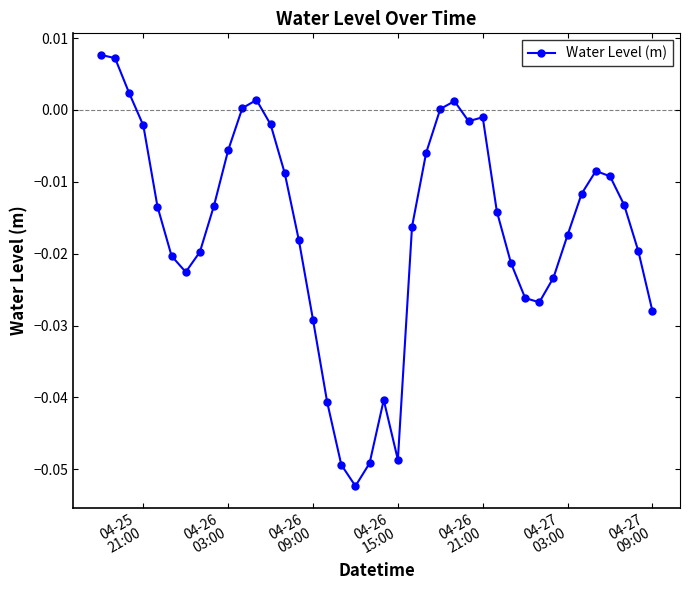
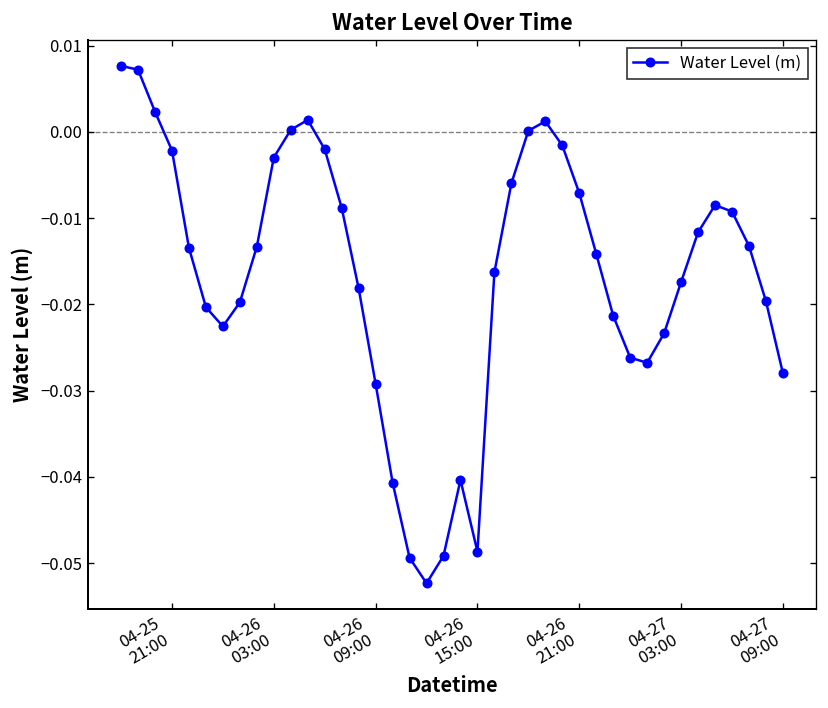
  {
    "04-25 21:00": -0.002,
-   "04-26 03:00": -0.006,
+   "04-26 03:00": -0.003,
    "04-26 09:00": -0.029,
    "04-26 15:00": -0.049,
-   "04-26 21:00": -0.001,
+   "04-26 21:00": -0.007,
    "04-27 03:00": -0.017,
    "04-27 09:00": -0.028
  }
